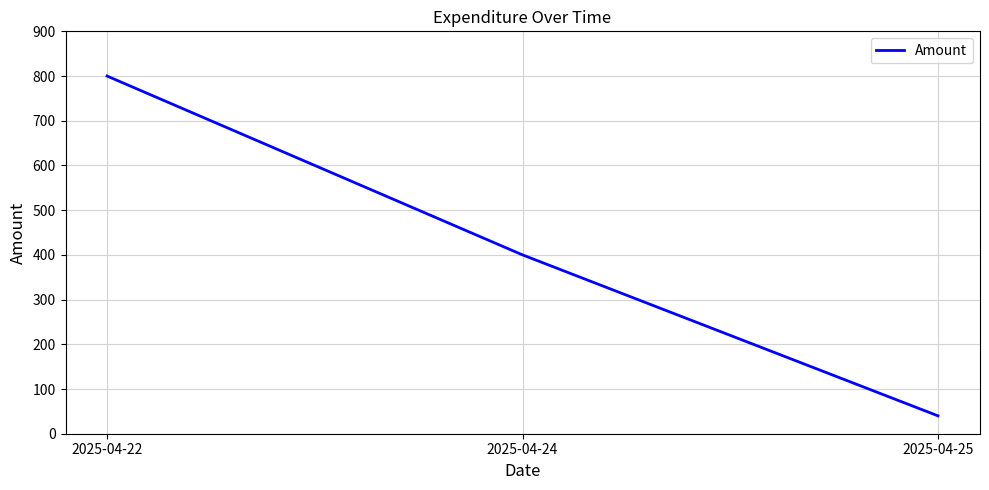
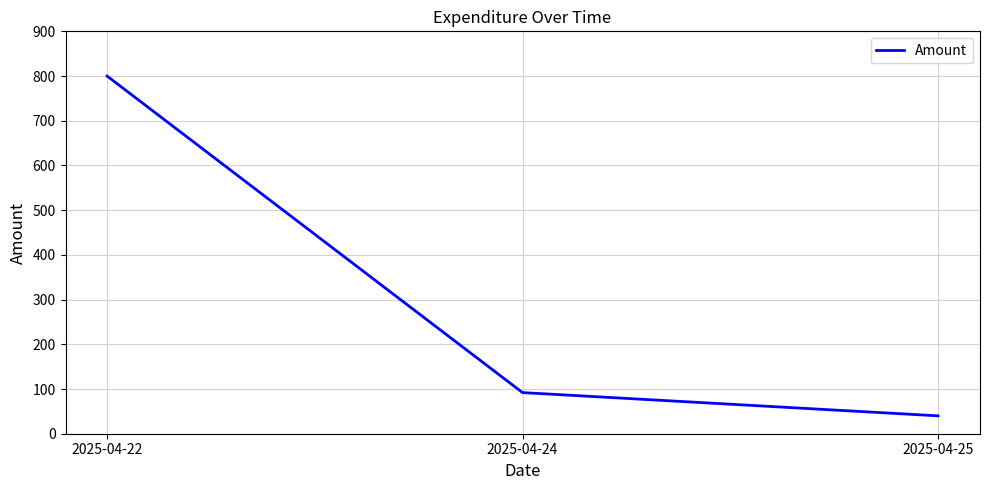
  {
    "2025-04-22": 800,
-   "2025-04-24": 400,
+   "2025-04-24": 90,
    "2025-04-25": 40
  }
